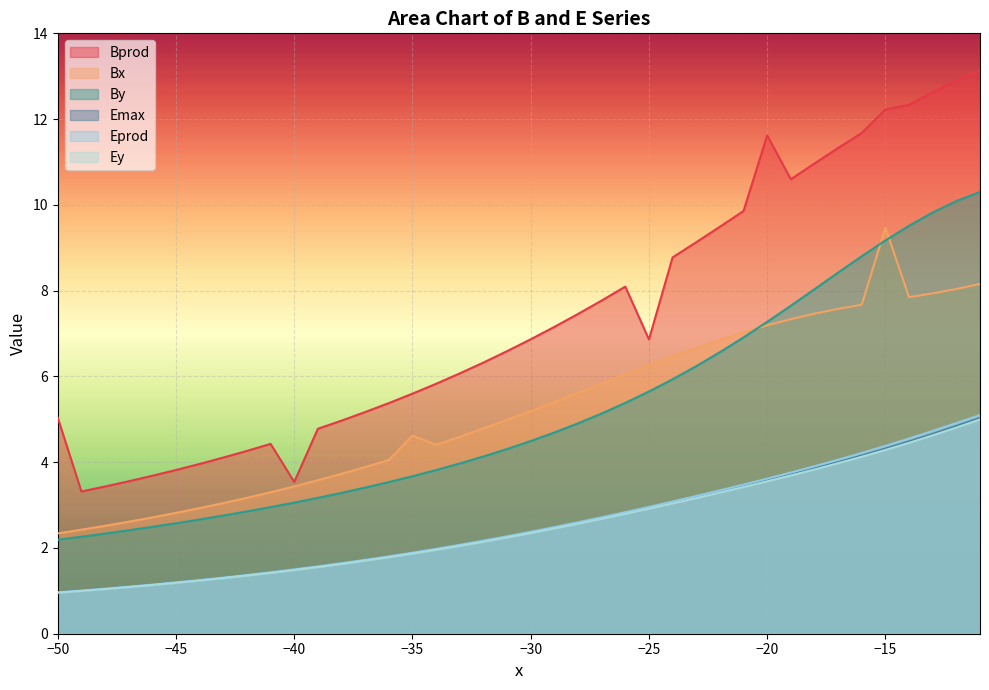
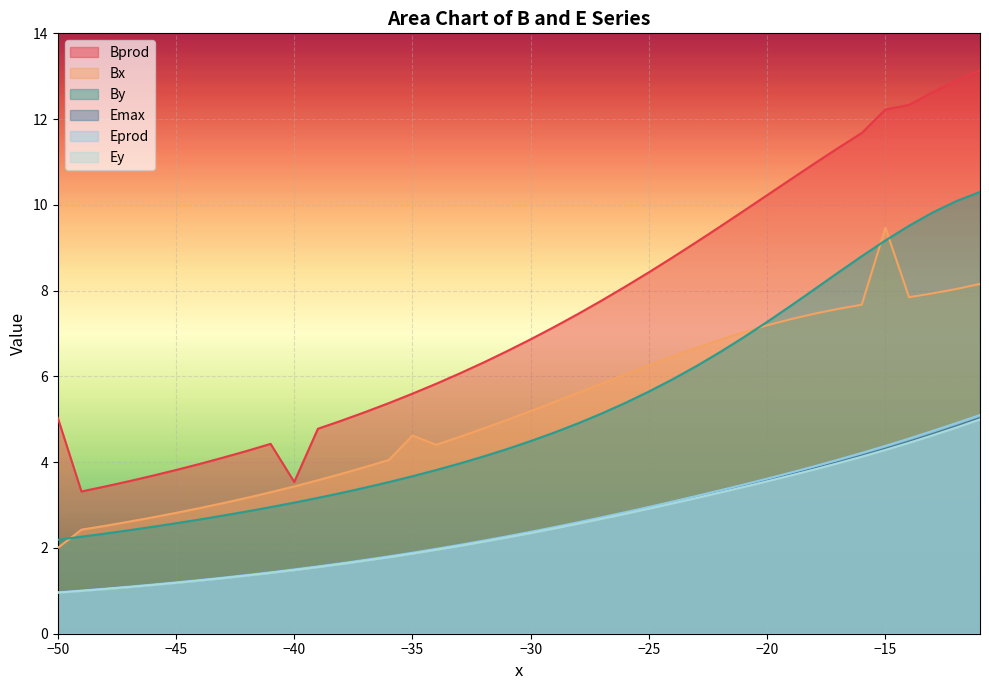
  {
    "Bprod": {
      "−50": 5.0,
      "−45": 3.8,
      "−40": 3.5,
      "−35": 5.6,
      "−30": 6.9,
-     "−25": 6.9,
-     "−20": 11.6,
+     "−25": 8.4,
+     "−20": 10.2,
      "−15": 12.2
    },
    "Bx": {
-     "−50": 2.3,
+     "−50": 2.0,
      "−45": 2.8,
      "−40": 3.4,
      "−35": 4.6,
      "−30": 5.2,
      "−25": 6.3,
      "−20": 7.2,
      "−15": 9.5
    }
  }
